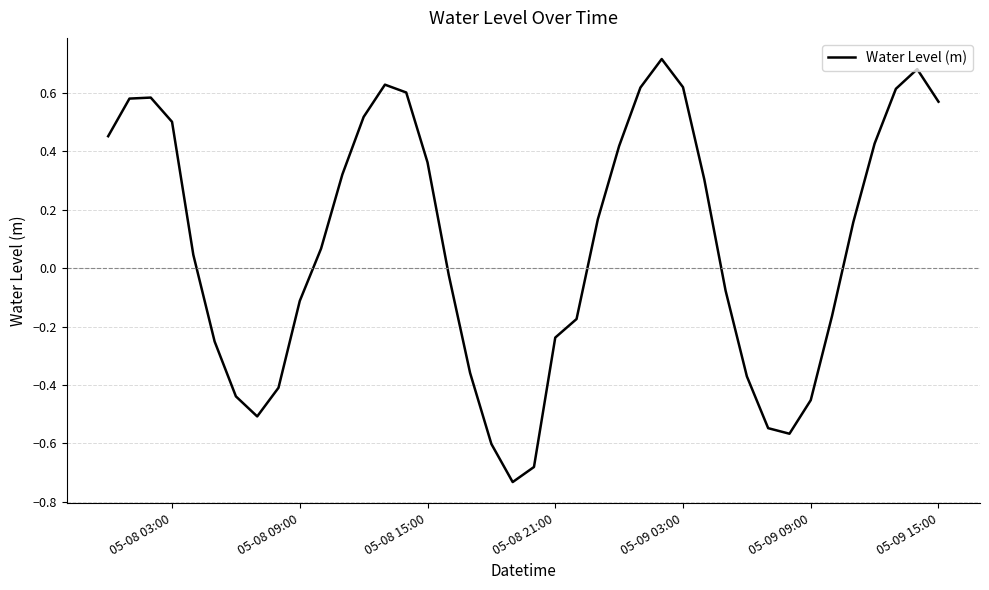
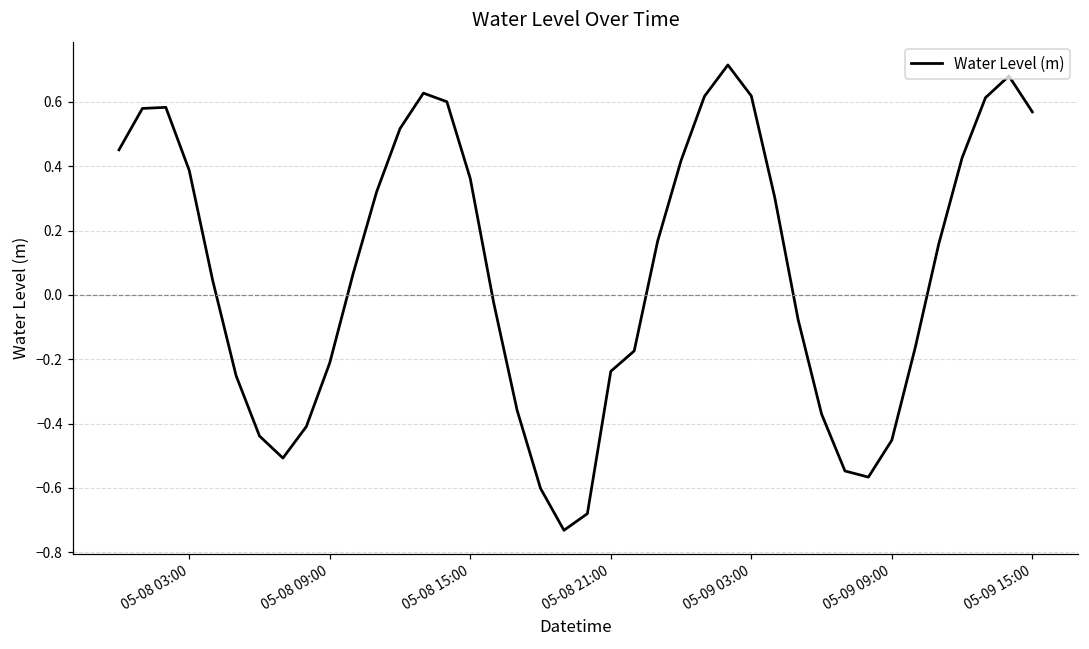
  {
-   "05-08 03:00": 0.50,
-   "05-08 09:00": -0.11,
+   "05-08 03:00": 0.39,
+   "05-08 09:00": -0.21,
    "05-08 15:00": 0.36,
    "05-08 21:00": -0.24,
    "05-09 03:00": 0.62,
    "05-09 09:00": -0.45,
    "05-09 15:00": 0.57
  }
